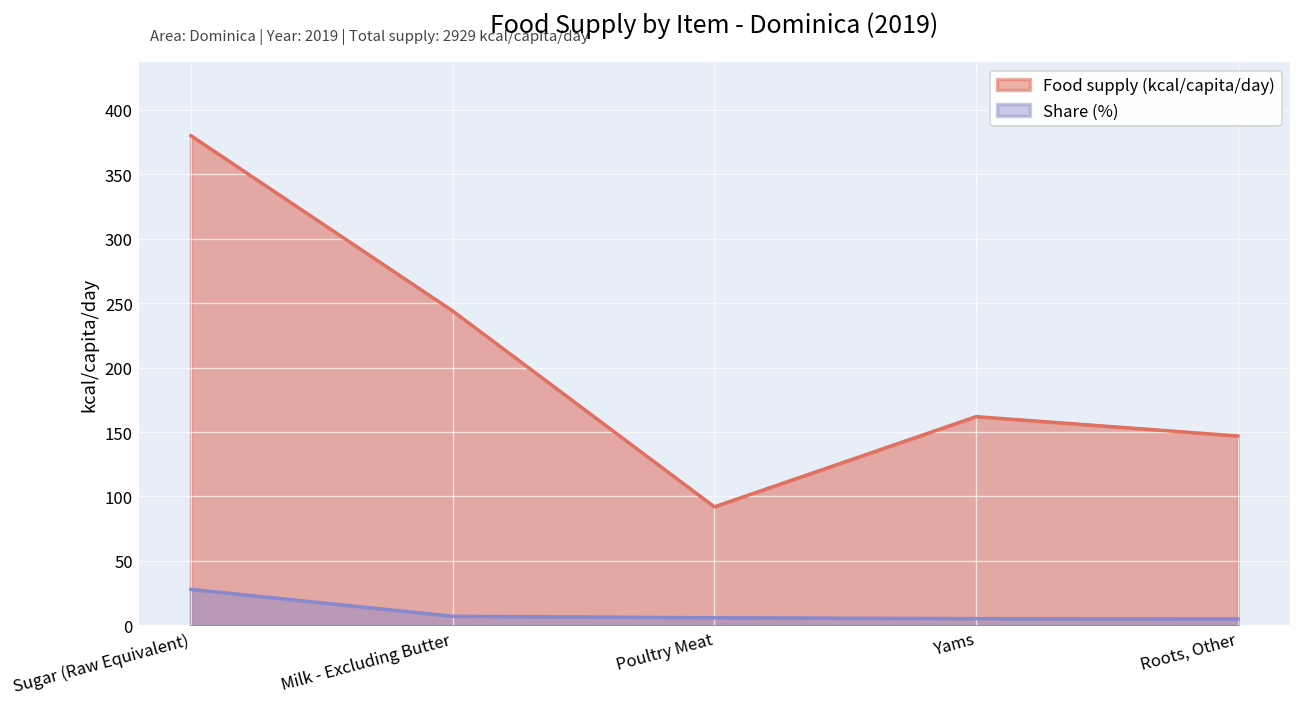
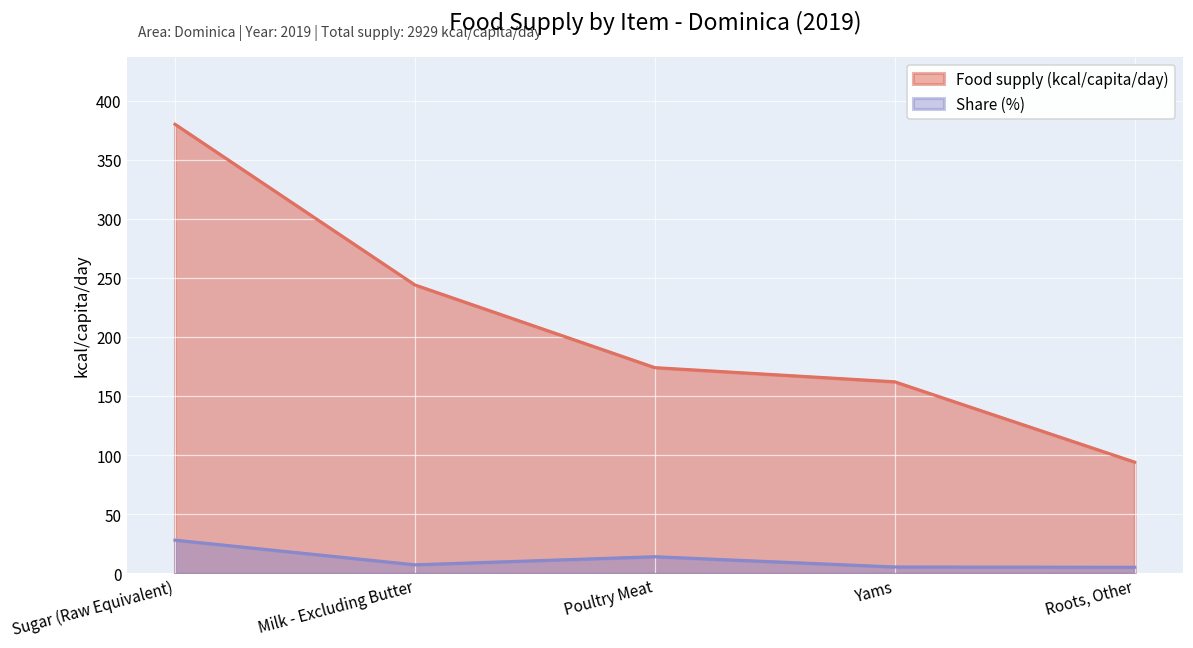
  {
    "Food supply (kcal/capita/day)": {
      "Sugar (Raw Equivalent)": 380,
      "Milk - Excluding Butter": 244,
-     "Poultry Meat": 92,
+     "Poultry Meat": 174,
      "Yams": 162,
-     "Roots, Other": 147
+     "Roots, Other": 94
    },
    "Share (%)": {
      "Sugar (Raw Equivalent)": 28,
      "Milk - Excluding Butter": 7,
-     "Poultry Meat": 6,
+     "Poultry Meat": 14,
      "Yams": 5,
      "Roots, Other": 5
    }
  }
